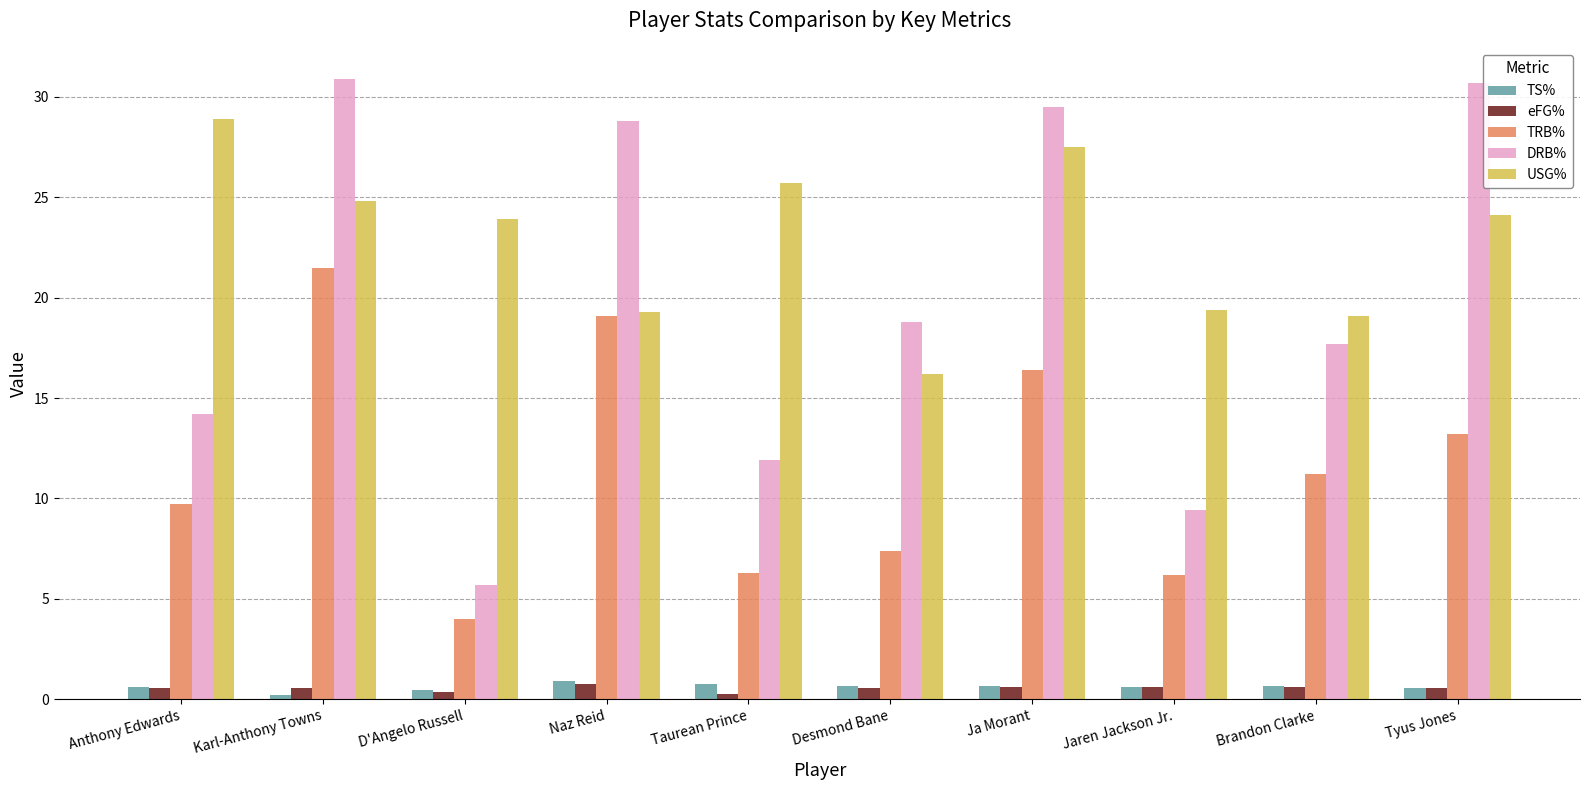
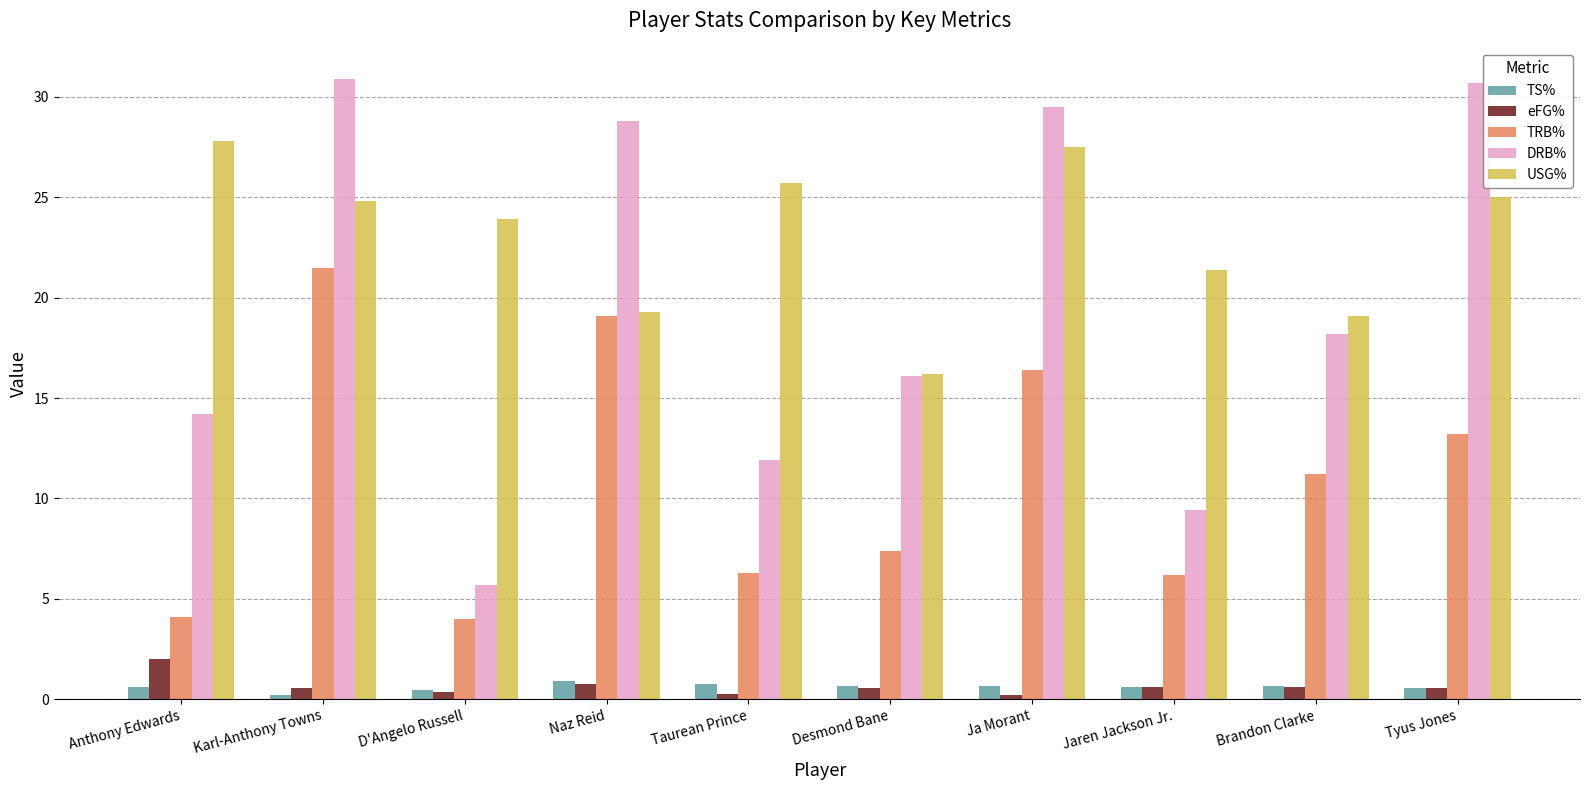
  {
    "TS%": {
      "Anthony Edwards": 0.6,
      "Karl-Anthony Towns": 0.2,
      "D'Angelo Russell": 0.4,
      "Naz Reid": 0.9,
      "Taurean Prince": 0.8,
      "Desmond Bane": 0.7,
      "Ja Morant": 0.6,
      "Jaren Jackson Jr.": 0.6,
      "Brandon Clarke": 0.6,
      "Tyus Jones": 0.6
    },
    "eFG%": {
-     "Anthony Edwards": 0.6,
+     "Anthony Edwards": 2.0,
      "Karl-Anthony Towns": 0.6,
      "D'Angelo Russell": 0.4,
      "Naz Reid": 0.8,
      "Taurean Prince": 0.3,
      "Desmond Bane": 0.6,
-     "Ja Morant": 0.6,
+     "Ja Morant": 0.2,
      "Jaren Jackson Jr.": 0.6,
      "Brandon Clarke": 0.6,
      "Tyus Jones": 0.6
    },
    "TRB%": {
-     "Anthony Edwards": 9.7,
+     "Anthony Edwards": 4.1,
      "Karl-Anthony Towns": 21.5,
      "D'Angelo Russell": 4.0,
      "Naz Reid": 19.1,
      "Taurean Prince": 6.3,
      "Desmond Bane": 7.4,
      "Ja Morant": 16.4,
      "Jaren Jackson Jr.": 6.2,
      "Brandon Clarke": 11.2,
      "Tyus Jones": 13.2
    },
    "DRB%": {
      "Anthony Edwards": 14.2,
      "Karl-Anthony Towns": 30.9,
      "D'Angelo Russell": 5.7,
      "Naz Reid": 28.8,
      "Taurean Prince": 11.9,
-     "Desmond Bane": 18.8,
+     "Desmond Bane": 16.1,
      "Ja Morant": 29.5,
      "Jaren Jackson Jr.": 9.4,
-     "Brandon Clarke": 17.7,
+     "Brandon Clarke": 18.2,
      "Tyus Jones": 30.7
    },
    "USG%": {
-     "Anthony Edwards": 28.9,
+     "Anthony Edwards": 27.8,
      "Karl-Anthony Towns": 24.8,
      "D'Angelo Russell": 23.9,
      "Naz Reid": 19.3,
      "Taurean Prince": 25.7,
      "Desmond Bane": 16.2,
      "Ja Morant": 27.5,
-     "Jaren Jackson Jr.": 19.4,
+     "Jaren Jackson Jr.": 21.4,
      "Brandon Clarke": 19.1,
-     "Tyus Jones": 24.1
+     "Tyus Jones": 25.0
    }
  }
